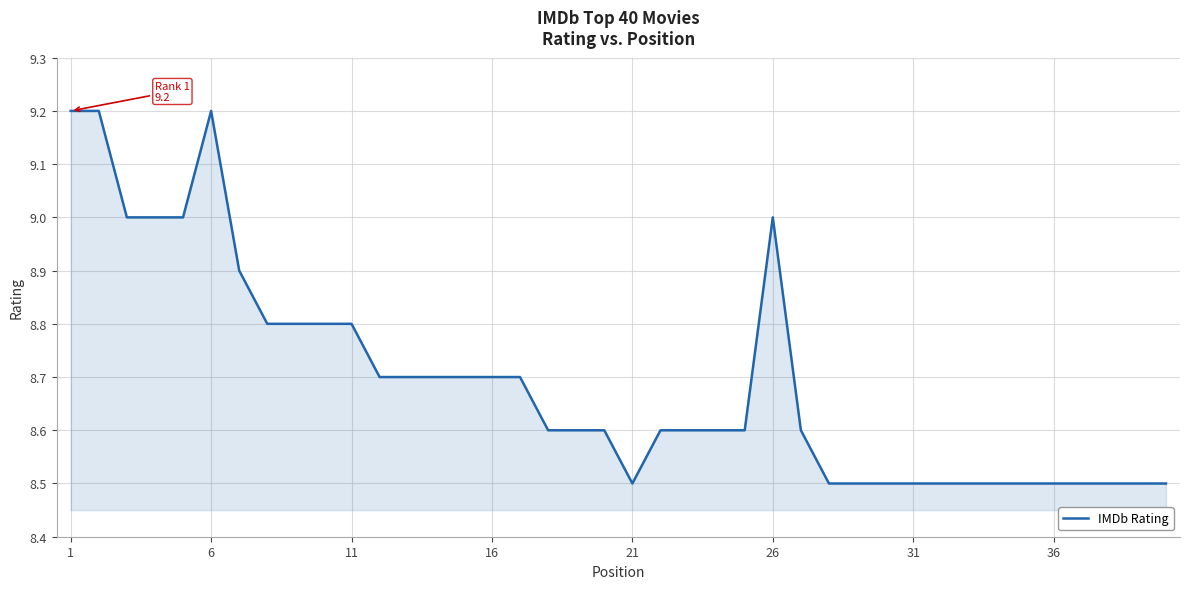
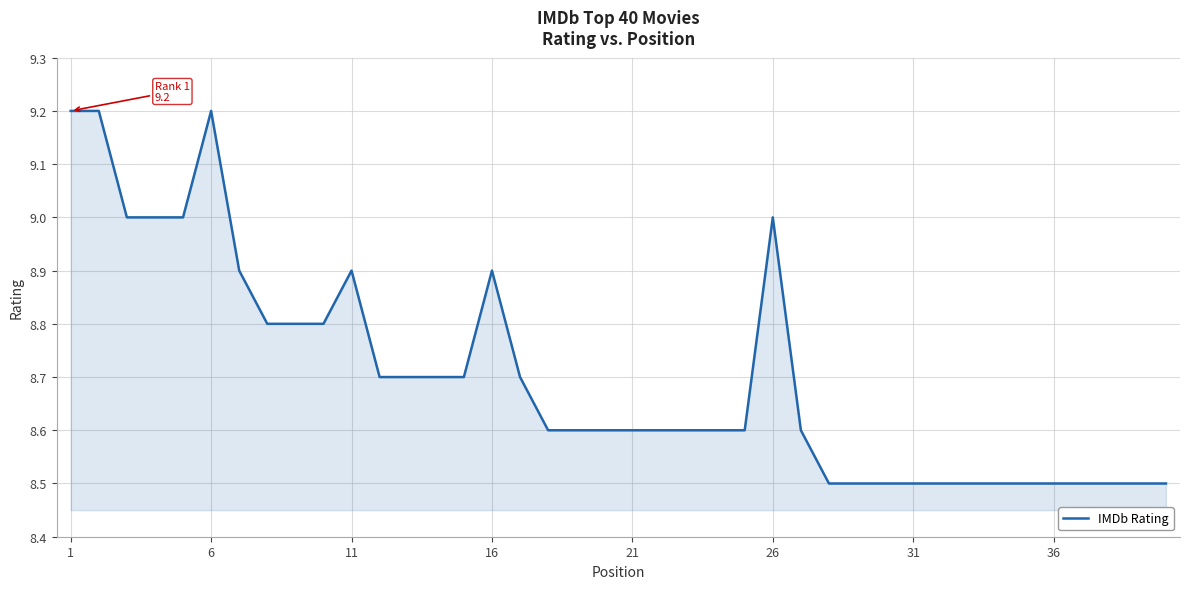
  {
    "1": 9.2,
    "6": 9.2,
-   "11": 8.8,
-   "16": 8.7,
-   "21": 8.5,
+   "11": 8.9,
+   "16": 8.9,
+   "21": 8.6,
    "26": 9.0,
    "31": 8.5,
    "36": 8.5
  }
